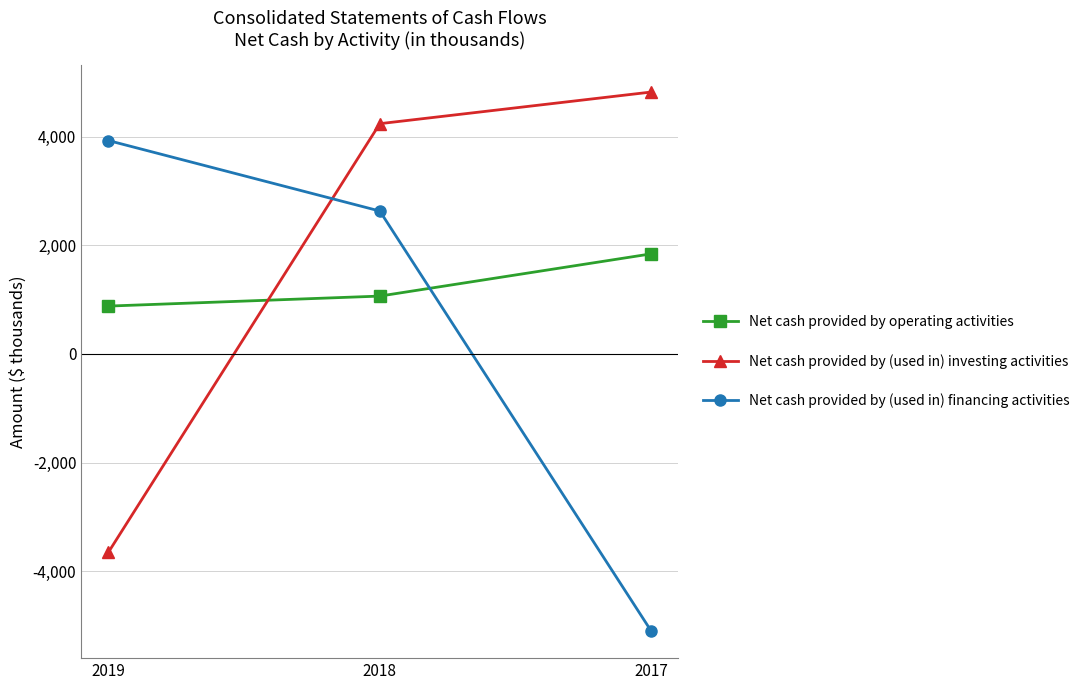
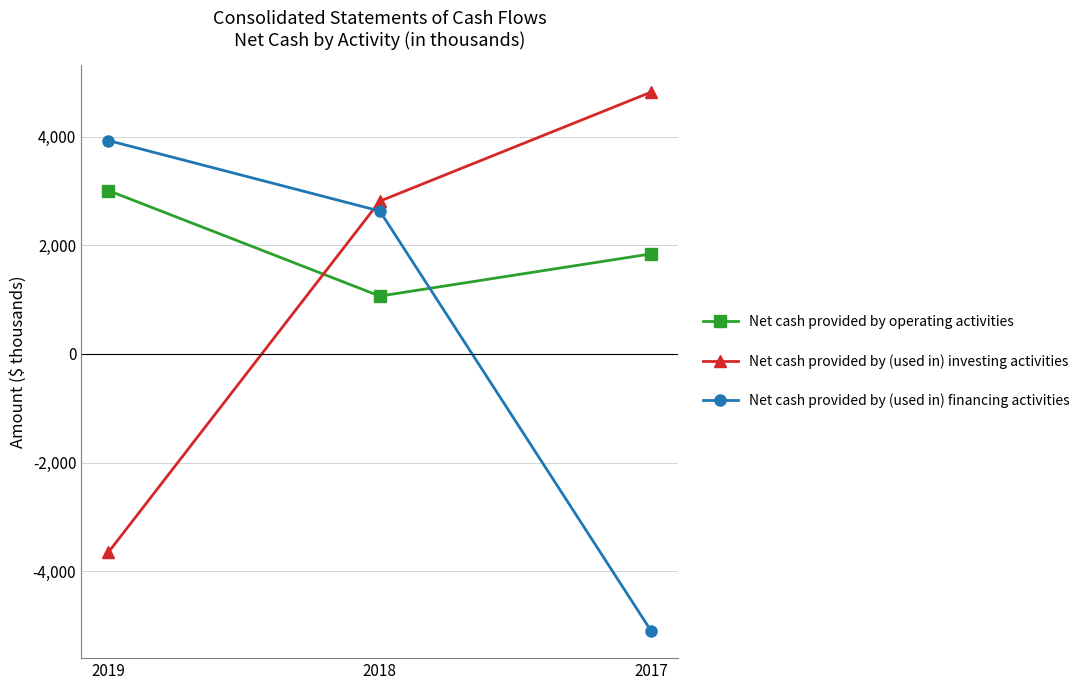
  {
    "Net cash provided by operating activities": {
-     "2019": "900",
+     "2019": "3,000",
      "2018": "1,100",
      "2017": "1,800"
    },
    "Net cash provided by (used in) investing activities": {
      "2019": "-3,600",
-     "2018": "4,200",
+     "2018": "2,800",
      "2017": "4,800"
    },
    "Net cash provided by (used in) financing activities": {
      "2019": "3,900",
      "2018": "2,600",
      "2017": "-5,100"
    }
  }
